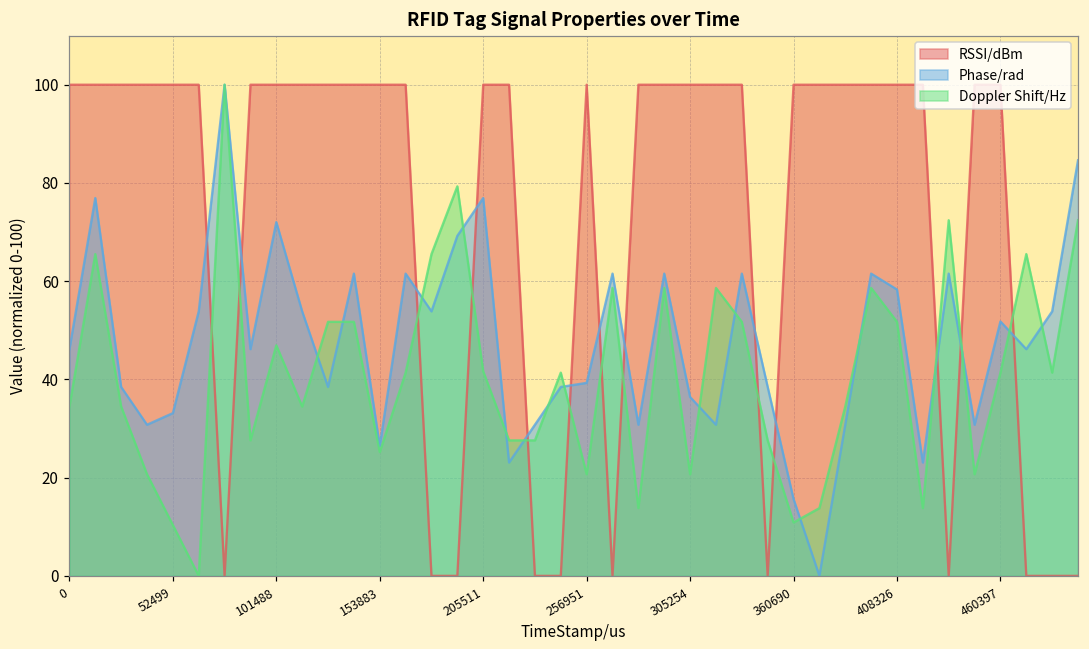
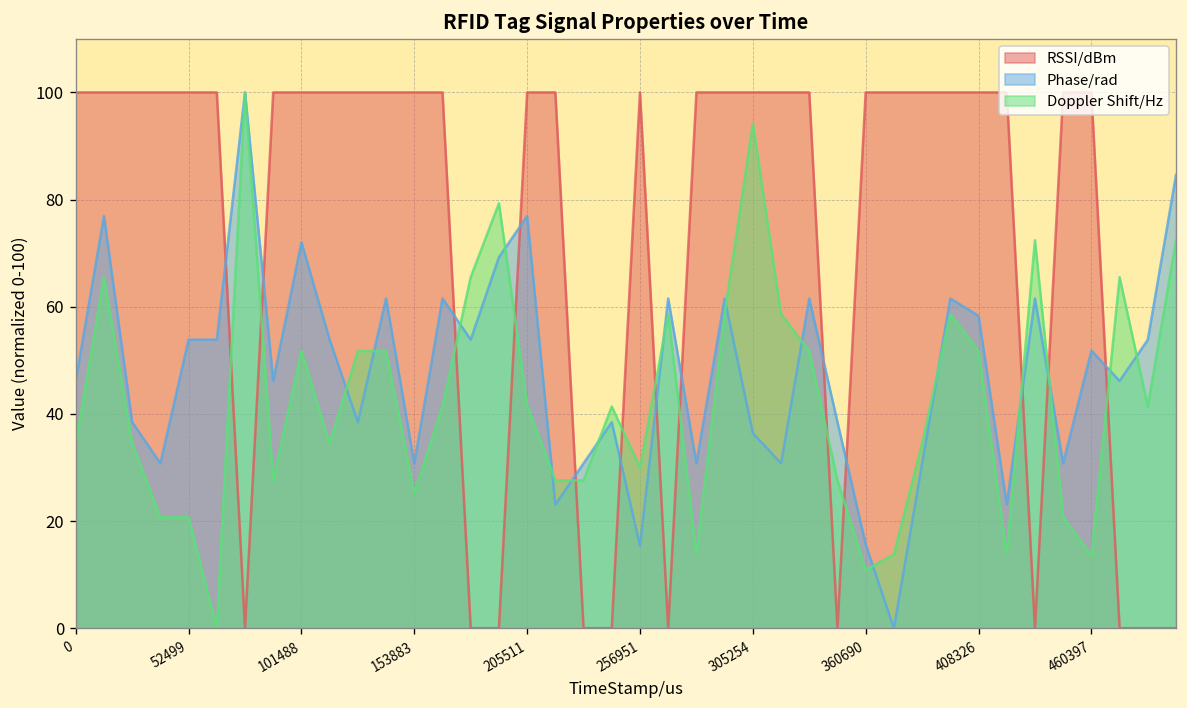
  {
    "RSSI/dBm": {
      "0": 100,
      "52499": 100,
      "101488": 100,
      "153883": 100,
      "205511": 100,
      "256951": 100,
      "305254": 100,
      "360690": 100,
      "408326": 100
    },
    "Phase/rad": {
      "0": 46,
-     "52499": 33,
+     "52499": 54,
      "101488": 72,
-     "153883": 26,
+     "153883": 31,
      "205511": 77,
-     "256951": 39,
+     "256951": 15,
      "305254": 36,
      "360690": 16,
      "408326": 58,
      "460397": 52
    },
    "Doppler Shift/Hz": {
      "0": 34,
-     "52499": 10,
-     "101488": 47,
+     "52499": 21,
+     "101488": 52,
      "153883": 25,
      "205511": 42,
-     "256951": 21,
-     "305254": 21,
+     "256951": 30,
+     "305254": 94,
      "360690": 11,
      "408326": 52,
-     "460397": 41
+     "460397": 14
    }
  }
